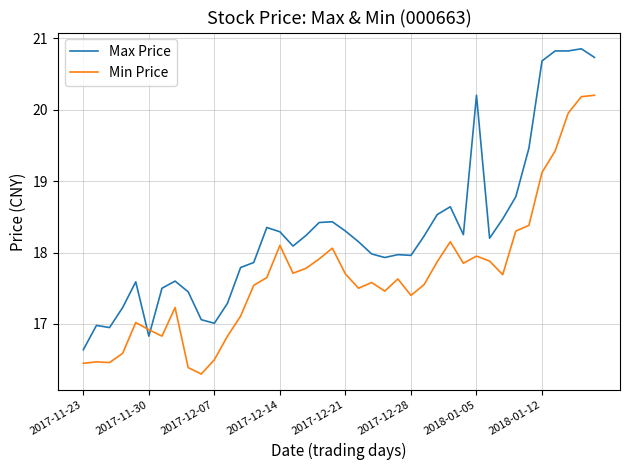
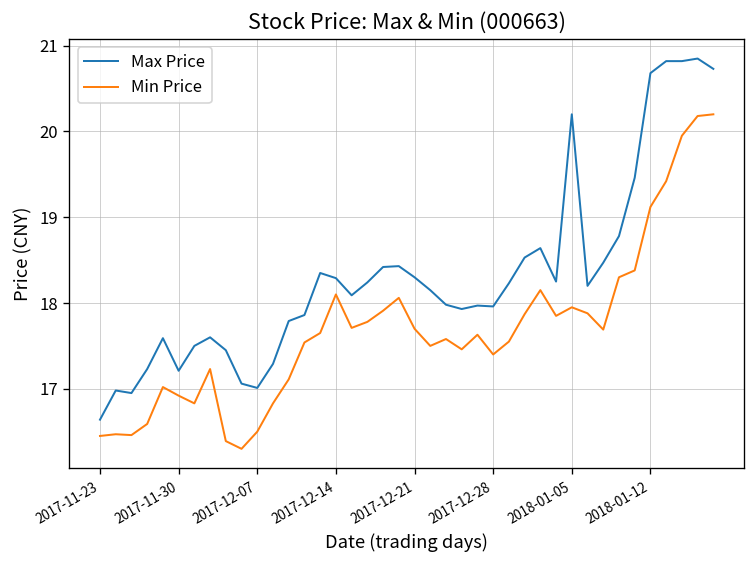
  {
    "Max Price": {
      "2017-11-23": 16.6,
-     "2017-11-30": 16.8,
+     "2017-11-30": 17.2,
      "2017-12-07": 17.0,
      "2017-12-14": 18.3,
      "2017-12-21": 18.3,
      "2017-12-28": 18.0,
      "2018-01-05": 20.2,
      "2018-01-12": 20.7
    },
    "Min Price": {
      "2017-11-23": 16.5,
      "2017-11-30": 16.9,
      "2017-12-07": 16.5,
      "2017-12-14": 18.1,
      "2017-12-21": 17.7,
      "2017-12-28": 17.4,
      "2018-01-05": 18.0,
      "2018-01-12": 19.1
    }
  }
